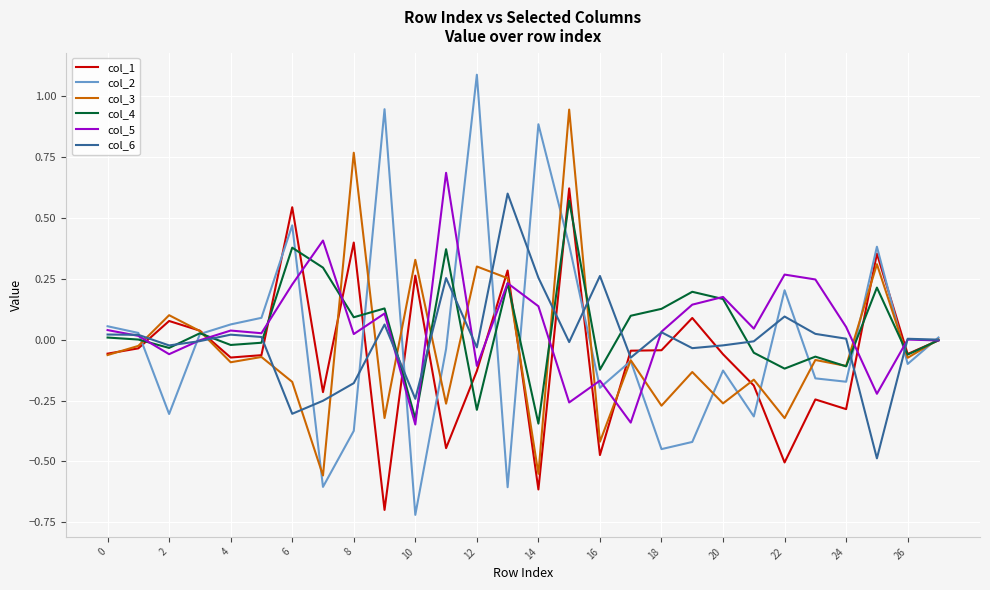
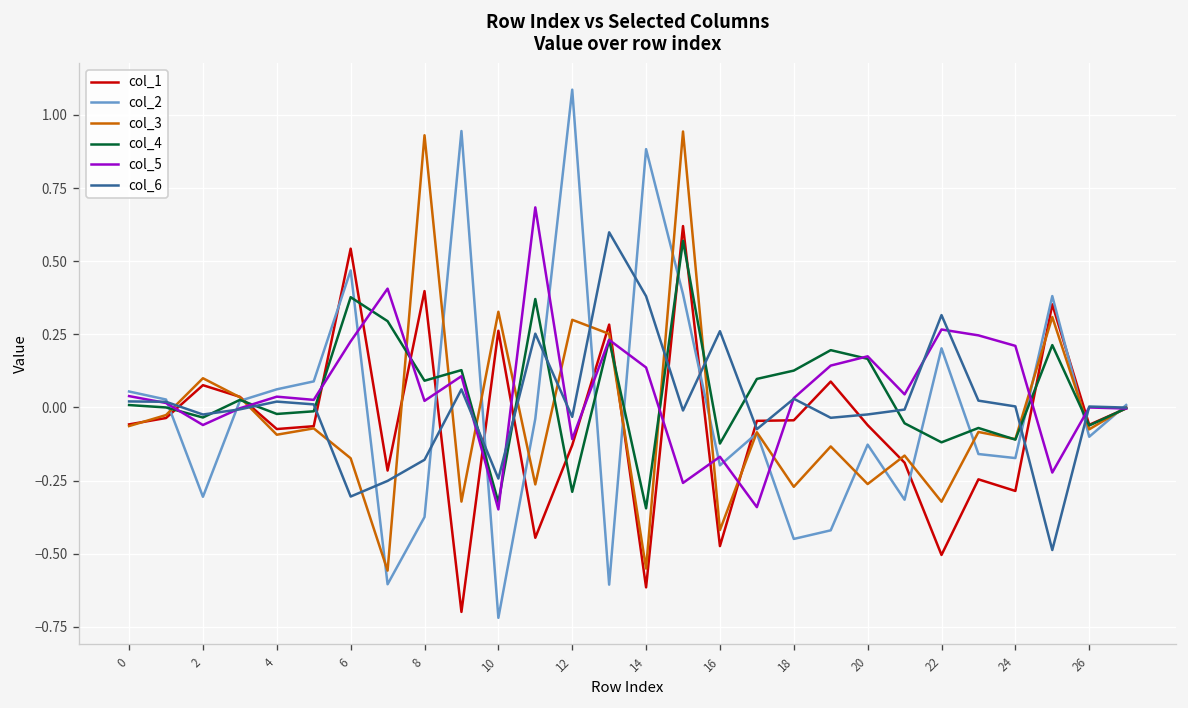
  {
    "col_1": {
      "2": 0.08,
      "4": -0.07,
      "6": 0.54,
      "8": 0.40,
      "10": 0.26,
      "12": -0.13,
      "14": -0.61,
      "16": -0.47,
      "18": -0.04,
      "20": -0.06,
      "22": -0.50,
      "24": -0.29
    },
    "col_2": {
      "0": 0.05,
      "2": -0.31,
      "4": 0.06,
      "6": 0.47,
      "8": -0.37,
      "10": -0.72,
      "12": 1.09,
      "14": 0.88,
      "16": -0.20,
      "18": -0.45,
      "20": -0.13,
      "22": 0.20,
      "24": -0.17,
      "26": -0.10
    },
    "col_3": {
      "2": 0.10,
      "4": -0.09,
      "6": -0.17,
-     "8": 0.77,
+     "8": 0.93,
      "10": 0.33,
      "12": 0.30,
      "14": -0.55,
      "16": -0.42,
      "18": -0.27,
      "20": -0.26,
      "22": -0.32,
      "26": -0.07
    },
    "col_4": {
      "0": 0.01,
      "4": -0.02,
      "6": 0.38,
      "8": 0.09,
      "10": -0.32,
      "12": -0.29,
      "14": -0.34,
      "16": -0.12,
      "18": 0.13,
      "22": -0.12
    },
    "col_5": {
      "0": 0.04,
      "2": -0.06,
      "4": 0.04,
      "6": 0.23,
      "8": 0.02,
      "10": -0.35,
      "12": -0.11,
      "14": 0.14,
      "16": -0.17,
      "22": 0.27,
-     "24": 0.05
+     "24": 0.21
    },
    "col_6": {
      "0": 0.02,
      "4": 0.02,
      "6": -0.30,
      "8": -0.18,
      "10": -0.24,
      "12": -0.03,
-     "14": 0.25,
+     "14": 0.38,
      "16": 0.26,
      "20": -0.02,
-     "22": 0.09,
+     "22": 0.32,
      "24": 0.00
    }
  }
